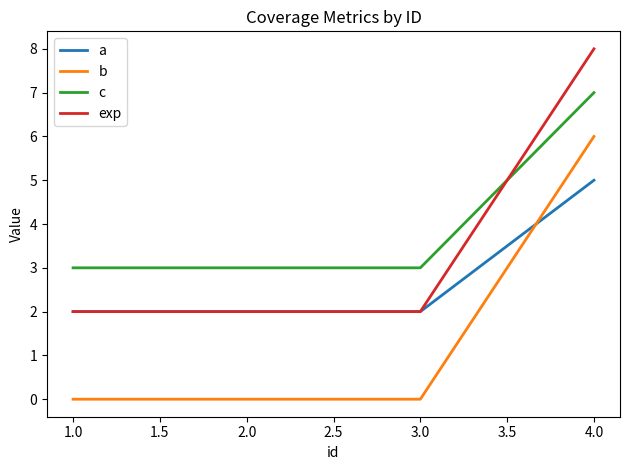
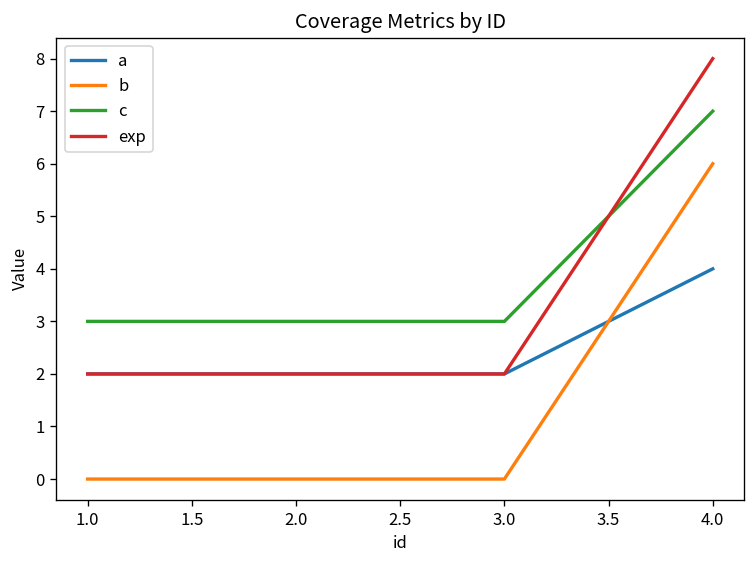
  {
    "a": {
-     "4.0": 5
+     "4.0": 4
    },
    "b": {
      "1.0": 0,
      "2.0": 0,
      "3.0": 0,
      "4.0": 6
    },
    "c": {
      "1.0": 3,
      "2.0": 3,
      "3.0": 3,
      "4.0": 7
    },
    "exp": {
      "4.0": 8
    }
  }
